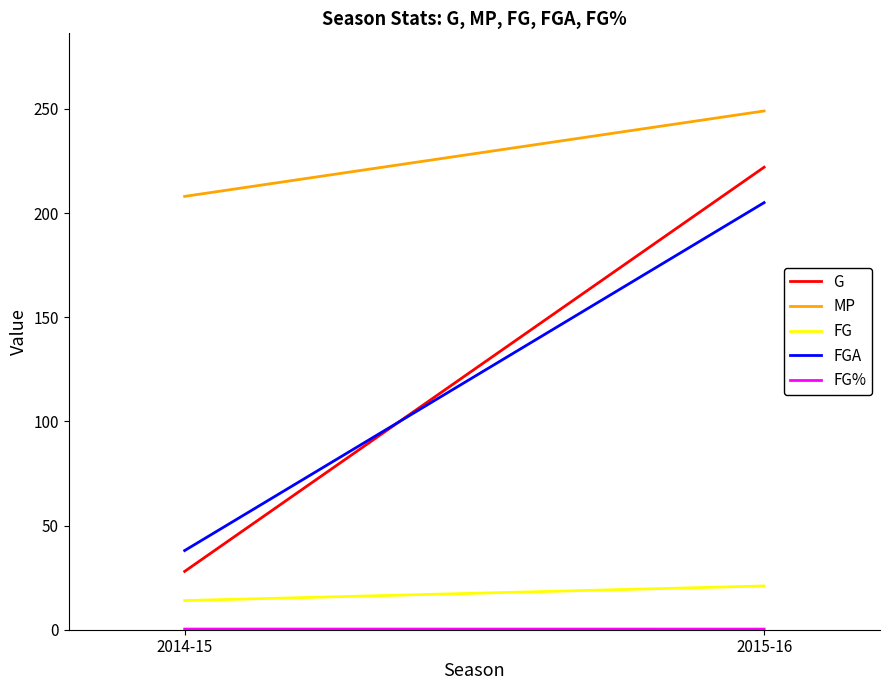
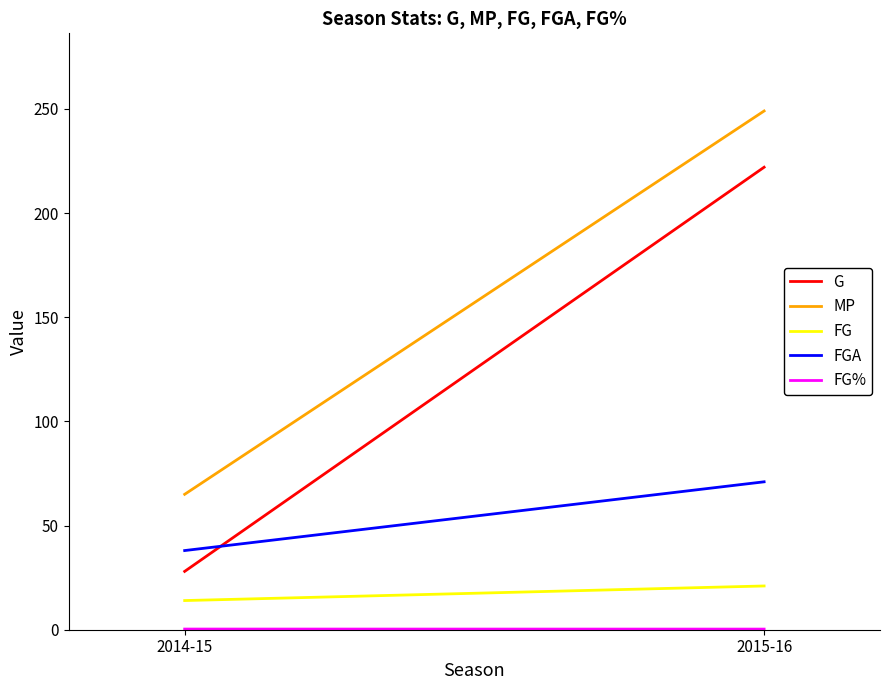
  {
    "G": {
      "2014-15": 28,
      "2015-16": 222
    },
    "MP": {
-     "2014-15": 208,
+     "2014-15": 65,
      "2015-16": 249
    },
    "FG": {
      "2014-15": 14,
      "2015-16": 21
    },
    "FGA": {
      "2014-15": 38,
-     "2015-16": 205
+     "2015-16": 71
    },
    "FG%": {
      "2014-15": 0,
      "2015-16": 0
    }
  }
